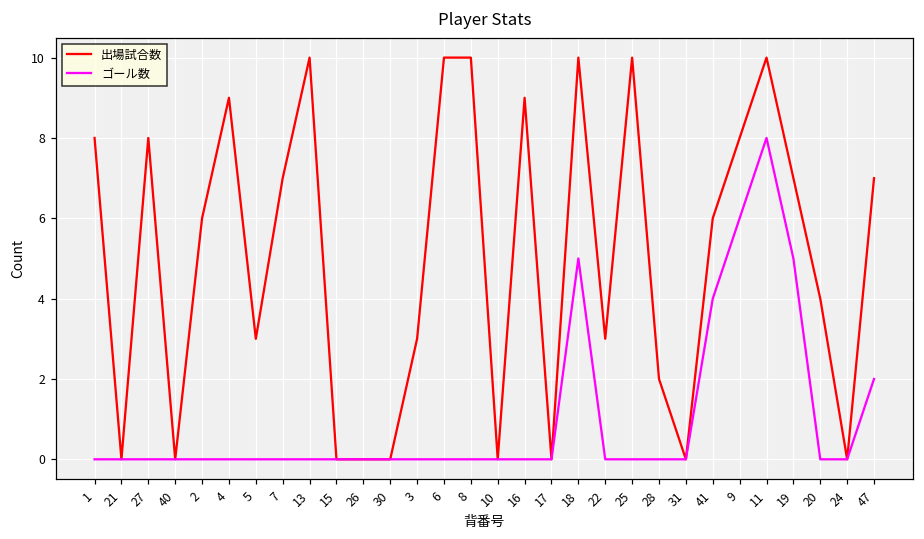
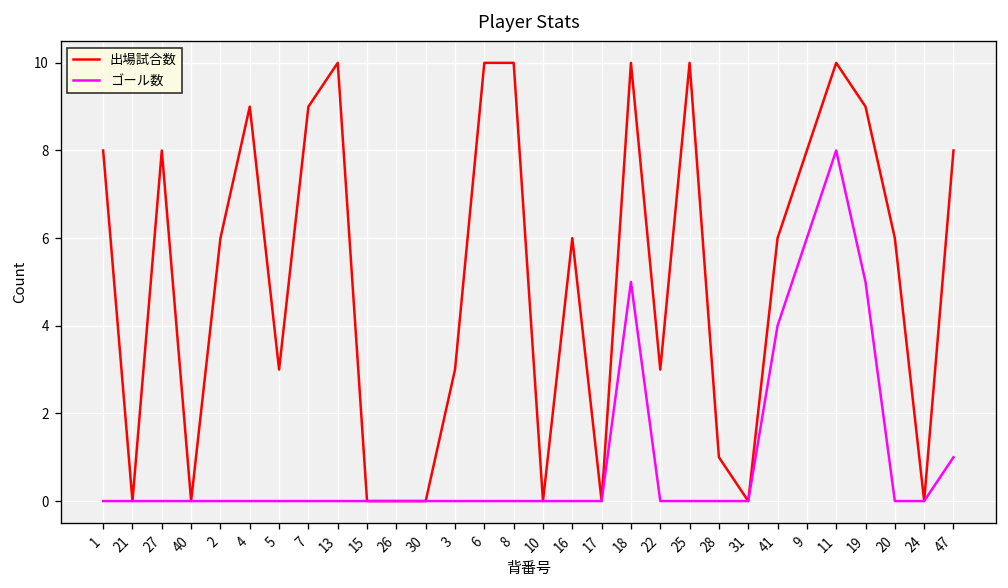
  {
    "出場試合数": {
      "1": 8,
      "27": 8,
      "2": 6,
      "4": 9,
      "5": 3,
-     "7": 7,
+     "7": 9,
      "13": 10,
      "3": 3,
      "6": 10,
      "8": 10,
-     "16": 9,
+     "16": 6,
      "18": 10,
      "22": 3,
      "25": 10,
-     "28": 2,
+     "28": 1,
      "41": 6,
      "9": 8,
      "11": 10,
-     "19": 7,
-     "20": 4,
-     "47": 7
+     "19": 9,
+     "20": 6,
+     "47": 8
    },
    "ゴール数": {
      "1": 0,
      "27": 0,
      "2": 0,
      "4": 0,
      "5": 0,
      "7": 0,
      "13": 0,
      "3": 0,
      "6": 0,
      "8": 0,
      "16": 0,
      "18": 5,
      "22": 0,
      "25": 0,
      "28": 0,
      "41": 4,
      "9": 6,
      "11": 8,
      "19": 5,
      "20": 0,
-     "47": 2
+     "47": 1
    }
  }
